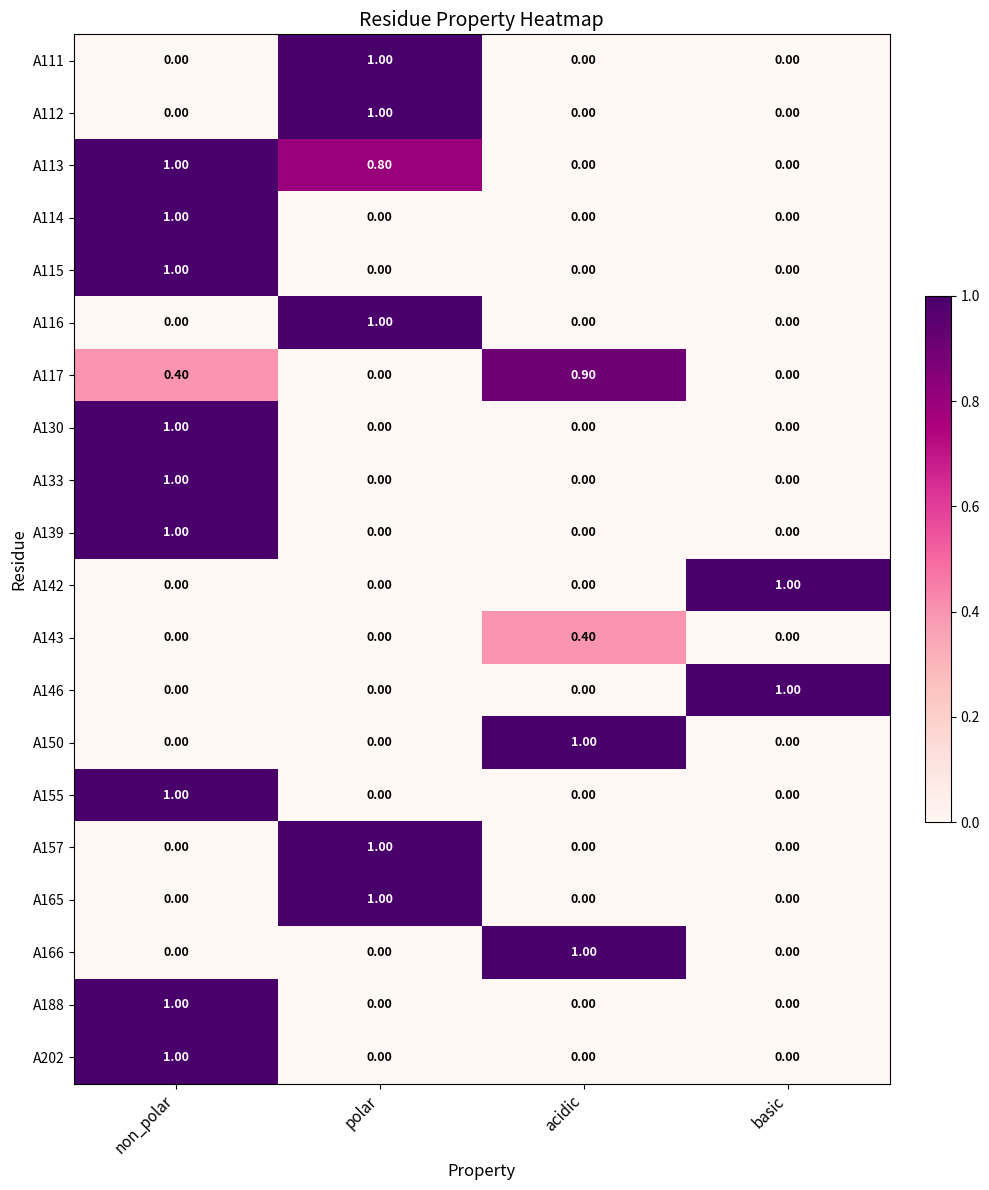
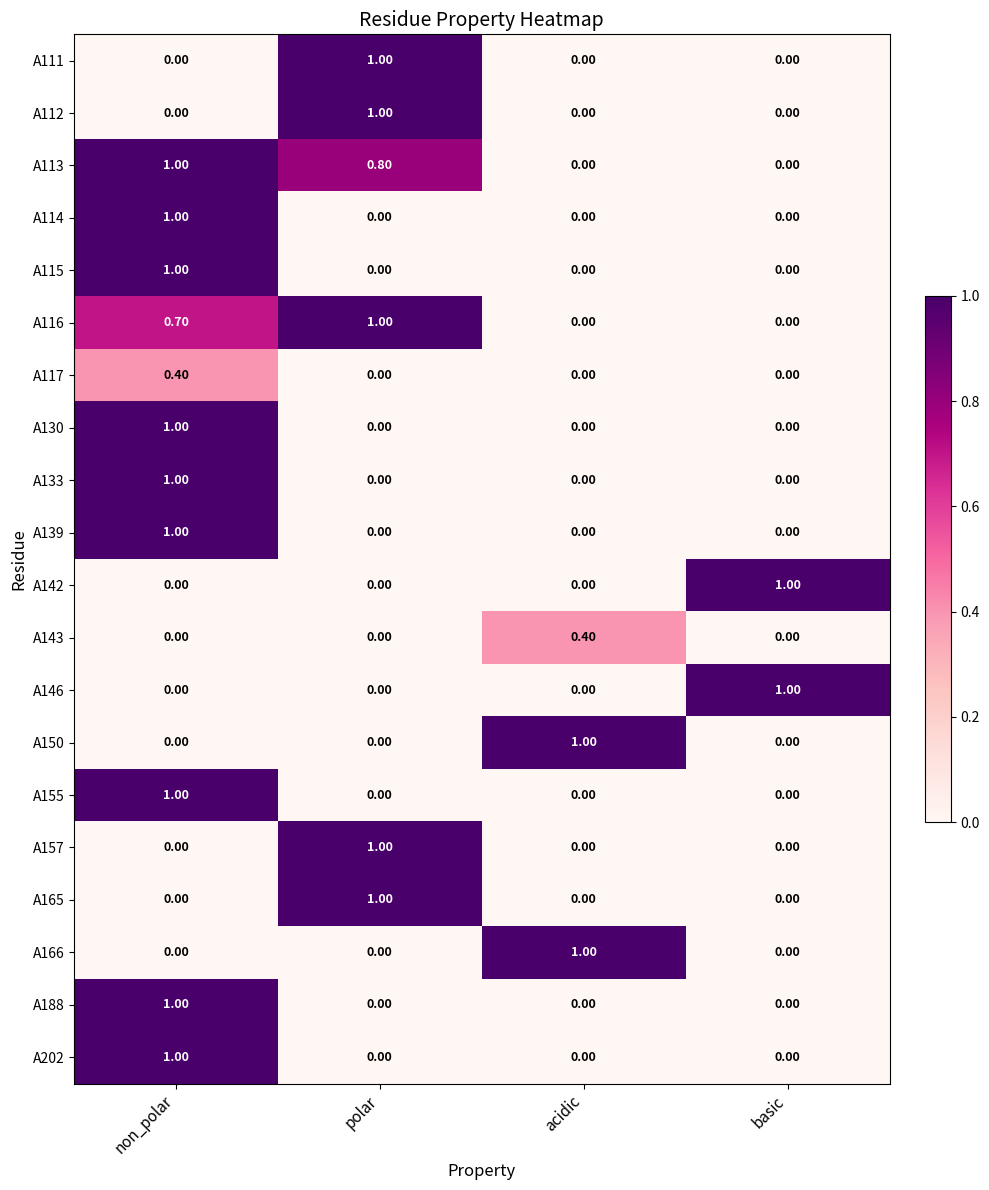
  {
    "A111": {
      "non_polar": 0.00,
      "polar": 1.00,
      "acidic": 0.00,
      "basic": 0.00
    },
    "A112": {
      "non_polar": 0.00,
      "polar": 1.00,
      "acidic": 0.00,
      "basic": 0.00
    },
    "A113": {
      "non_polar": 1.00,
      "polar": 0.80,
      "acidic": 0.00,
      "basic": 0.00
    },
    "A114": {
      "non_polar": 1.00,
      "polar": 0.00,
      "acidic": 0.00,
      "basic": 0.00
    },
    "A115": {
      "non_polar": 1.00,
      "polar": 0.00,
      "acidic": 0.00,
      "basic": 0.00
    },
    "A116": {
-     "non_polar": 0.00,
+     "non_polar": 0.70,
      "polar": 1.00,
      "acidic": 0.00,
      "basic": 0.00
    },
    "A117": {
      "non_polar": 0.40,
      "polar": 0.00,
-     "acidic": 0.90,
+     "acidic": 0.00,
      "basic": 0.00
    },
    "A130": {
      "non_polar": 1.00,
      "polar": 0.00,
      "acidic": 0.00,
      "basic": 0.00
    },
    "A133": {
      "non_polar": 1.00,
      "polar": 0.00,
      "acidic": 0.00,
      "basic": 0.00
    },
    "A139": {
      "non_polar": 1.00,
      "polar": 0.00,
      "acidic": 0.00,
      "basic": 0.00
    },
    "A142": {
      "non_polar": 0.00,
      "polar": 0.00,
      "acidic": 0.00,
      "basic": 1.00
    },
    "A143": {
      "non_polar": 0.00,
      "polar": 0.00,
      "acidic": 0.40,
      "basic": 0.00
    },
    "A146": {
      "non_polar": 0.00,
      "polar": 0.00,
      "acidic": 0.00,
      "basic": 1.00
    },
    "A150": {
      "non_polar": 0.00,
      "polar": 0.00,
      "acidic": 1.00,
      "basic": 0.00
    },
    "A155": {
      "non_polar": 1.00,
      "polar": 0.00,
      "acidic": 0.00,
      "basic": 0.00
    },
    "A157": {
      "non_polar": 0.00,
      "polar": 1.00,
      "acidic": 0.00,
      "basic": 0.00
    },
    "A165": {
      "non_polar": 0.00,
      "polar": 1.00,
      "acidic": 0.00,
      "basic": 0.00
    },
    "A166": {
      "non_polar": 0.00,
      "polar": 0.00,
      "acidic": 1.00,
      "basic": 0.00
    },
    "A188": {
      "non_polar": 1.00,
      "polar": 0.00,
      "acidic": 0.00,
      "basic": 0.00
    },
    "A202": {
      "non_polar": 1.00,
      "polar": 0.00,
      "acidic": 0.00,
      "basic": 0.00
    }
  }
